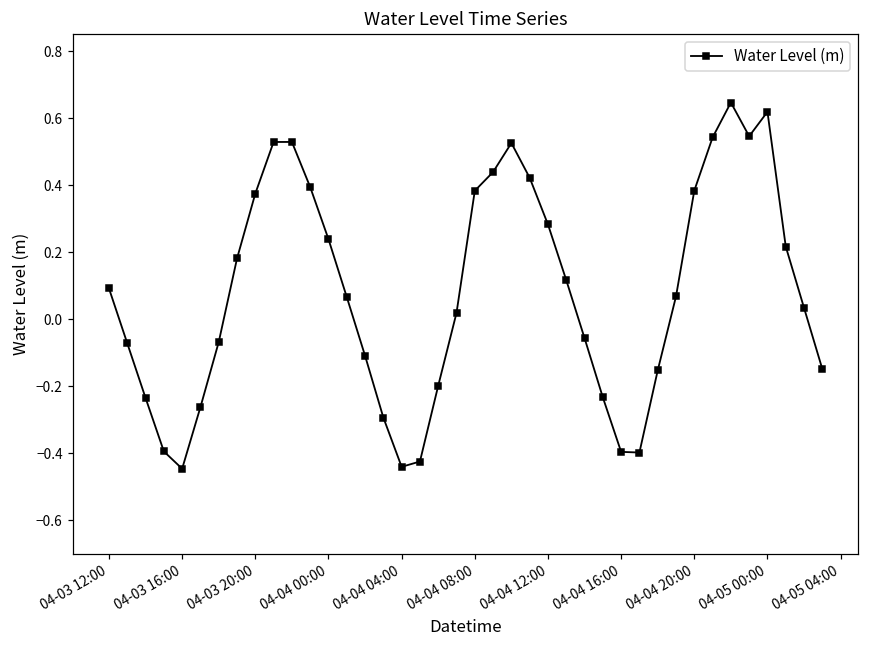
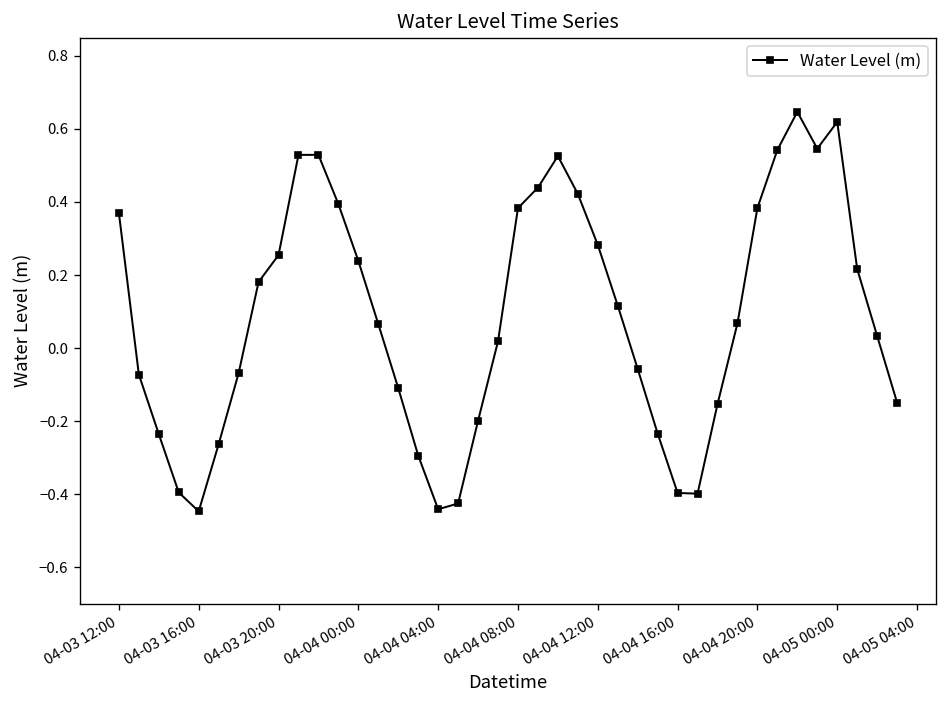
  {
-   "04-03 12:00": 0.09,
+   "04-03 12:00": 0.37,
    "04-03 16:00": -0.45,
-   "04-03 20:00": 0.37,
+   "04-03 20:00": 0.25,
    "04-04 00:00": 0.24,
    "04-04 04:00": -0.44,
    "04-04 08:00": 0.38,
    "04-04 12:00": 0.28,
    "04-04 16:00": -0.40,
    "04-04 20:00": 0.38,
    "04-05 00:00": 0.62
  }
